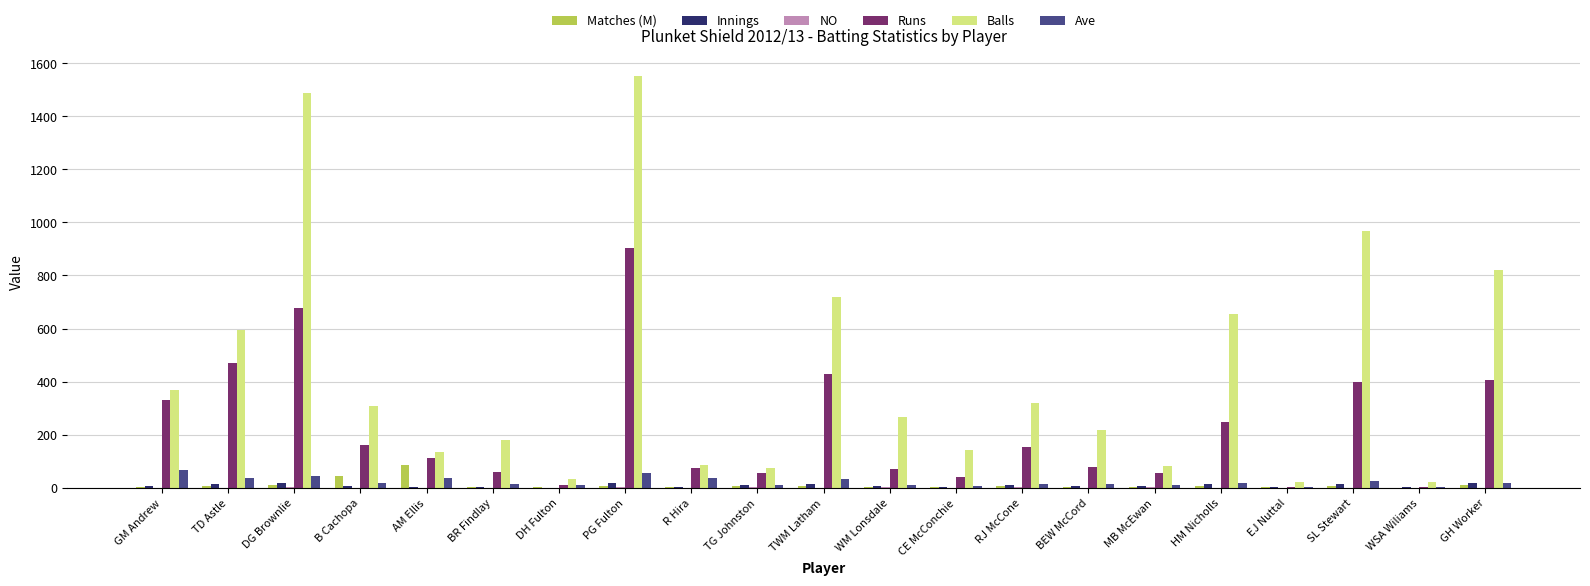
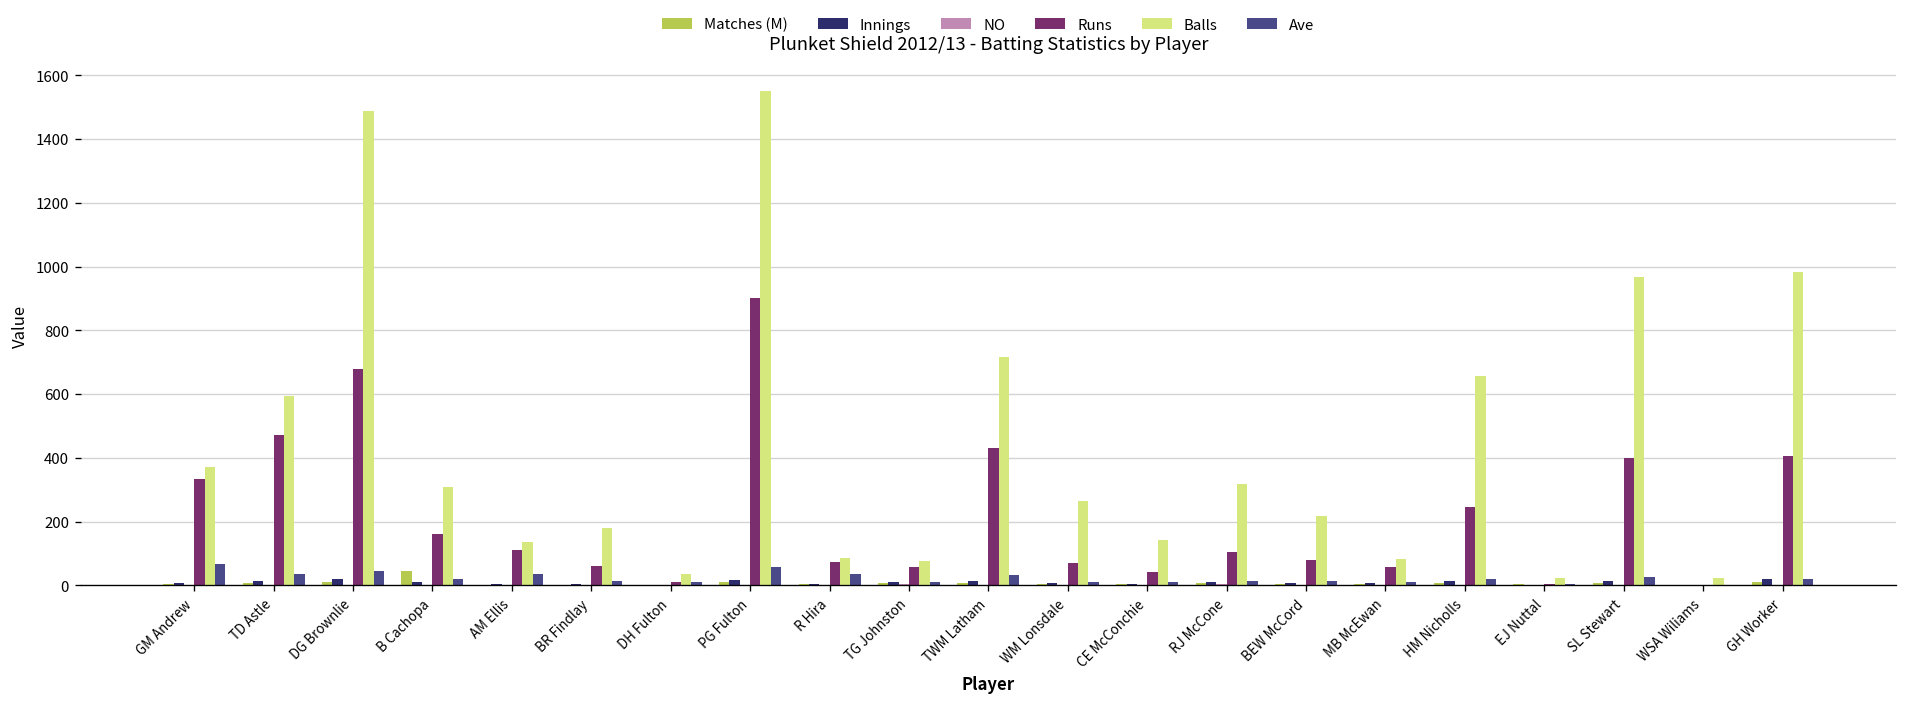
  {
    "Matches (M)": {
      "DG Brownlie": 10,
      "B Cachopa": 50,
-     "AM Ellis": 90,
+     "AM Ellis": 0,
      "GH Worker": 10
    },
    "NO": {
      "AM Ellis": 0,
      "BR Findlay": 0,
      "DH Fulton": 0,
      "CE McConchie": 0,
      "SL Stewart": 0,
      "GH Worker": 0
    },
    "Runs": {
      "GM Andrew": 330,
      "TD Astle": 470,
      "DG Brownlie": 680,
      "B Cachopa": 160,
      "AM Ellis": 110,
      "BR Findlay": 60,
      "DH Fulton": 10,
      "PG Fulton": 900,
      "R Hira": 70,
      "TG Johnston": 60,
      "TWM Latham": 430,
      "WM Lonsdale": 70,
      "CE McConchie": 40,
-     "RJ McCone": 160,
+     "RJ McCone": 100,
      "BEW McCord": 80,
      "MB McEwan": 60,
      "HM Nicholls": 250,
      "SL Stewart": 400,
      "GH Worker": 410
    },
    "Balls": {
      "GM Andrew": 370,
      "TD Astle": 600,
      "DG Brownlie": 1490,
      "B Cachopa": 310,
      "AM Ellis": 140,
      "BR Findlay": 180,
      "DH Fulton": 40,
      "PG Fulton": 1550,
      "R Hira": 90,
      "TG Johnston": 80,
      "TWM Latham": 720,
      "WM Lonsdale": 270,
      "CE McConchie": 140,
      "RJ McCone": 320,
      "BEW McCord": 220,
      "MB McEwan": 80,
      "HM Nicholls": 660,
      "EJ Nuttal": 20,
      "SL Stewart": 970,
      "WSA Wiliams": 20,
-     "GH Worker": 820
+     "GH Worker": 980
    }
  }
